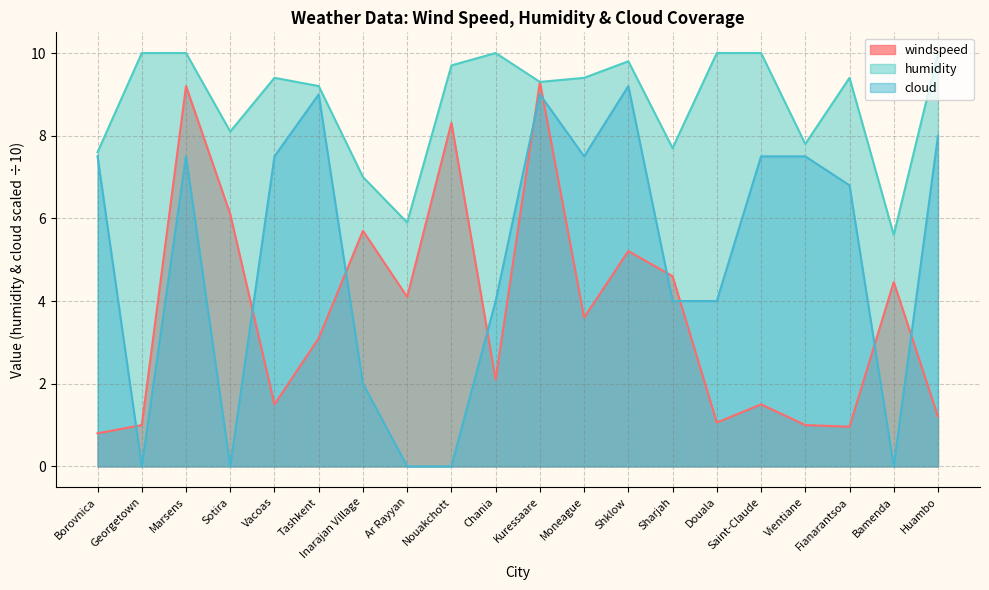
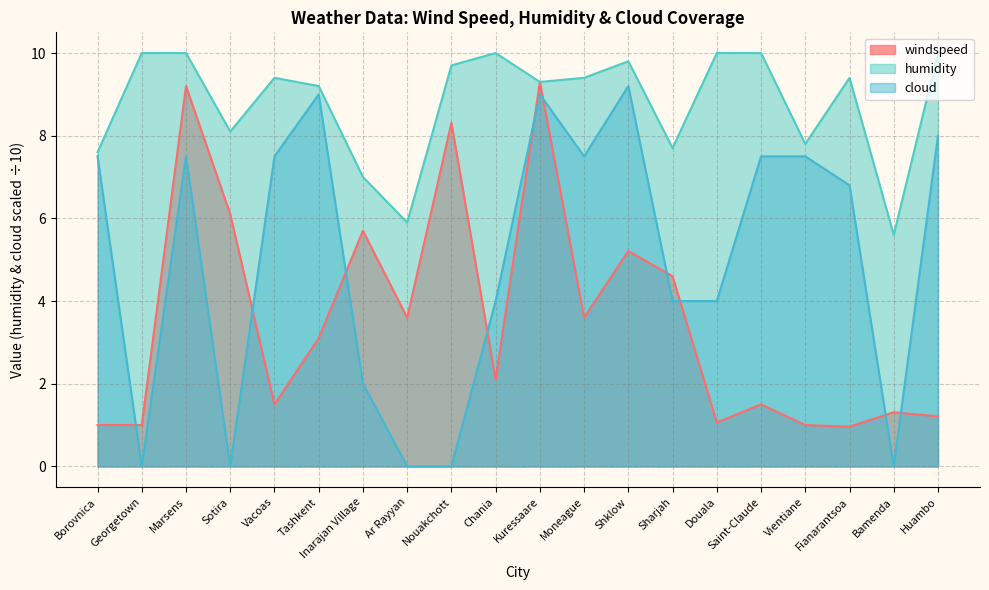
  {
    "windspeed": {
-     "Borovnica": 0.8,
+     "Borovnica": 1.0,
      "Georgetown": 1.0,
      "Marsens": 9.2,
      "Sotira": 6.1,
      "Vacoas": 1.5,
      "Tashkent": 3.1,
      "Inarajan Village": 5.7,
-     "Ar Rayyan": 4.1,
+     "Ar Rayyan": 3.6,
      "Nouakchott": 8.3,
      "Chania": 2.1,
      "Moneague": 3.6,
      "Shklow": 5.2,
      "Sharjah": 4.6,
      "Douala": 1.1,
      "Saint-Claude": 1.5,
      "Vientiane": 1.0,
      "Fianarantsoa": 1.0,
-     "Bamenda": 4.5,
+     "Bamenda": 1.3,
      "Huambo": 1.2
    }
  }
